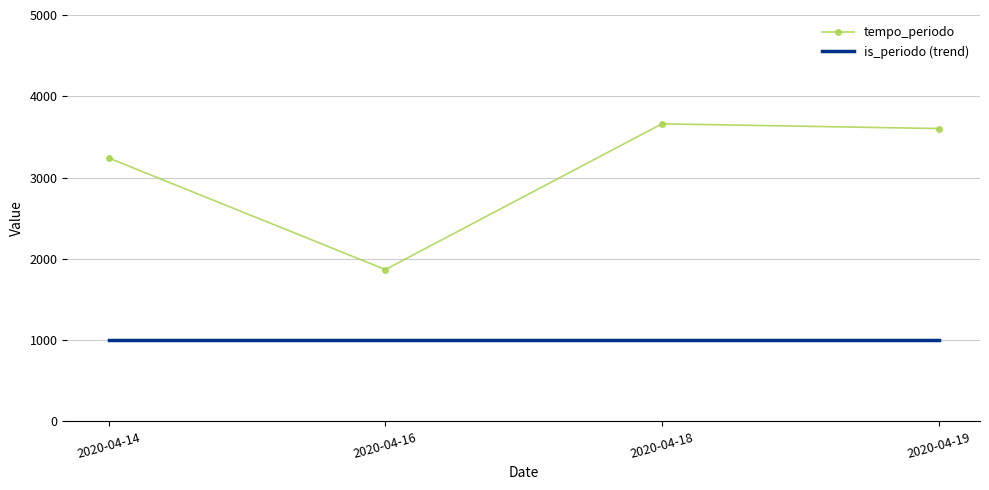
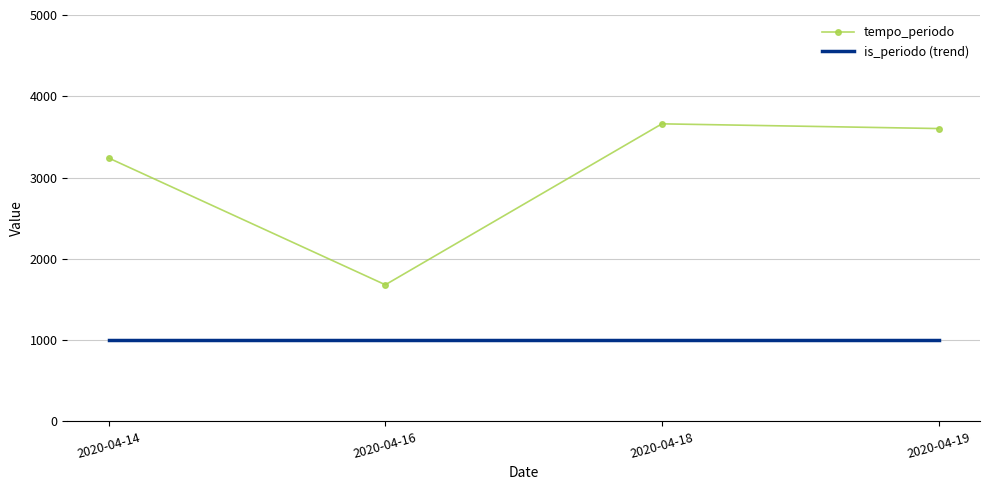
  {
    "tempo_periodo": {
      "2020-04-14": 3200,
-     "2020-04-16": 1900,
+     "2020-04-16": 1700,
      "2020-04-18": 3700,
      "2020-04-19": 3600
    },
    "is_periodo (trend)": {
      "2020-04-14": 1000,
      "2020-04-16": 1000,
      "2020-04-18": 1000,
      "2020-04-19": 1000
    }
  }
